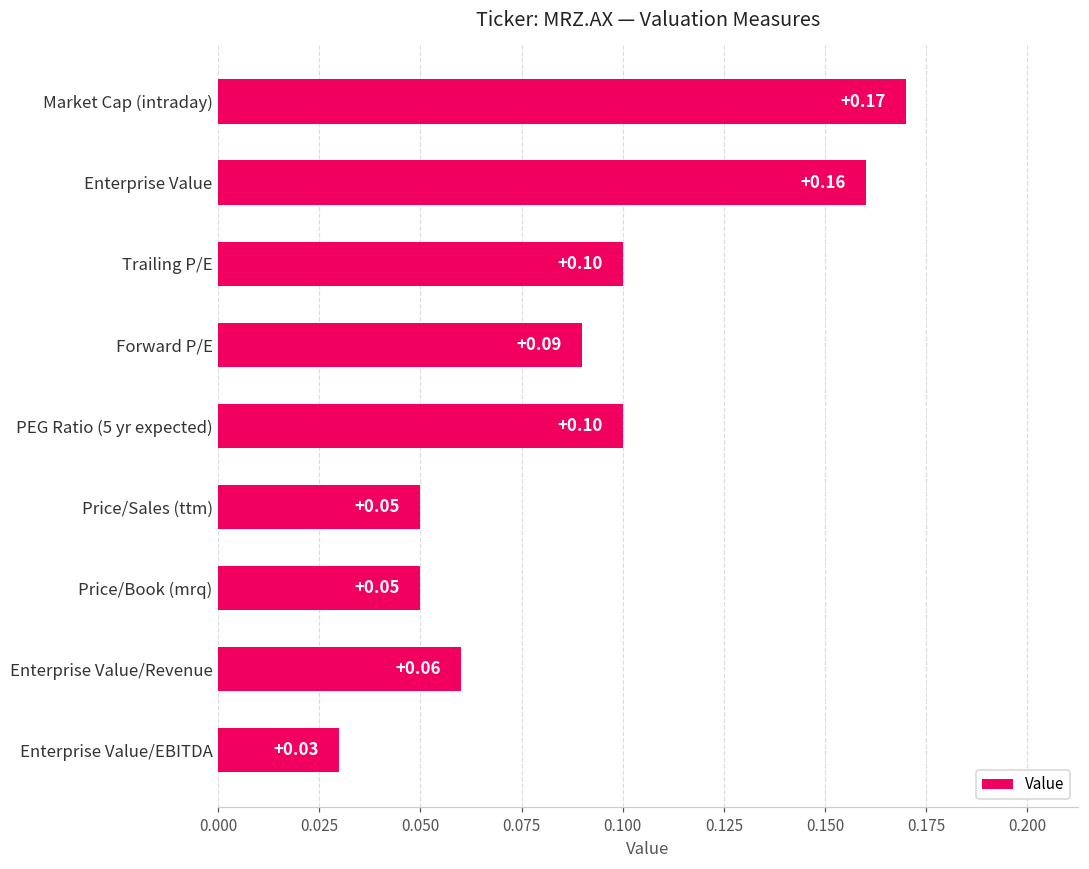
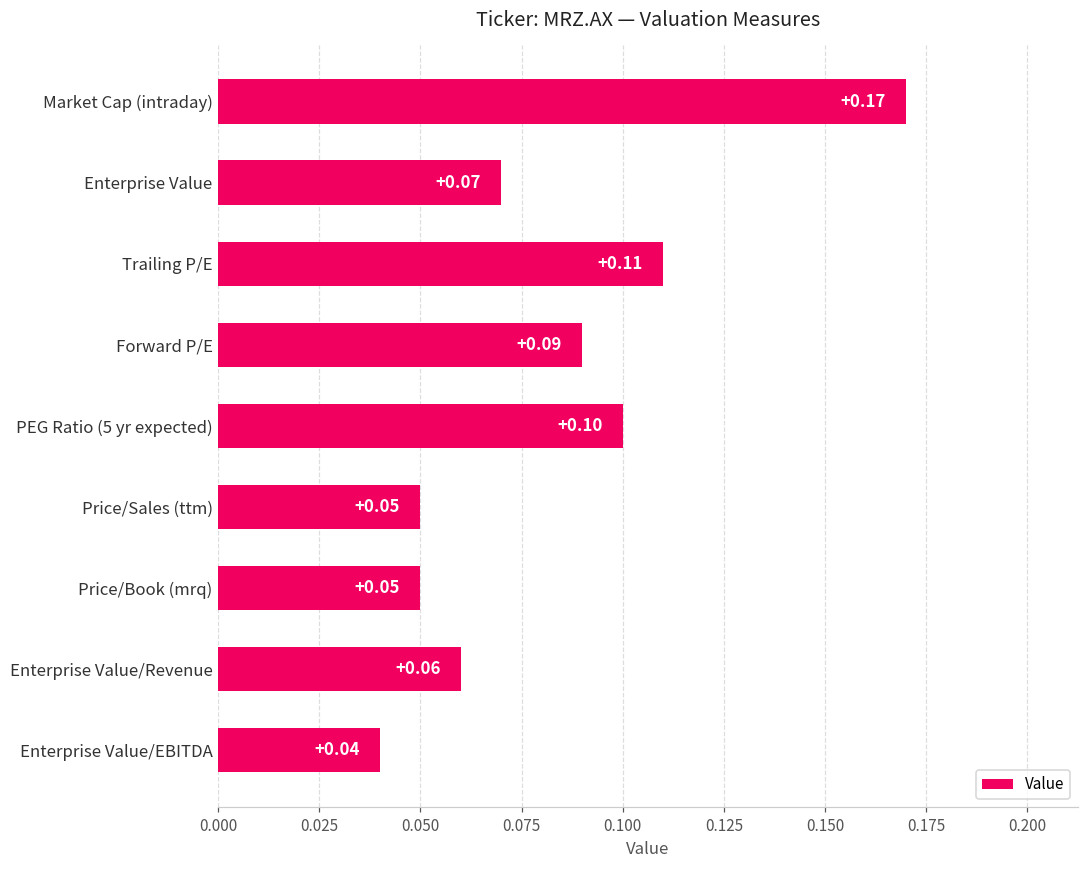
  {
    "Market Cap (intraday)": "+0.17",
-   "Enterprise Value": "+0.16",
-   "Trailing P/E": "+0.10",
+   "Enterprise Value": "+0.07",
+   "Trailing P/E": "+0.11",
    "Forward P/E": "+0.09",
    "PEG Ratio (5 yr expected)": "+0.10",
    "Price/Sales (ttm)": "+0.05",
    "Price/Book (mrq)": "+0.05",
    "Enterprise Value/Revenue": "+0.06",
-   "Enterprise Value/EBITDA": "+0.03"
+   "Enterprise Value/EBITDA": "+0.04"
  }
